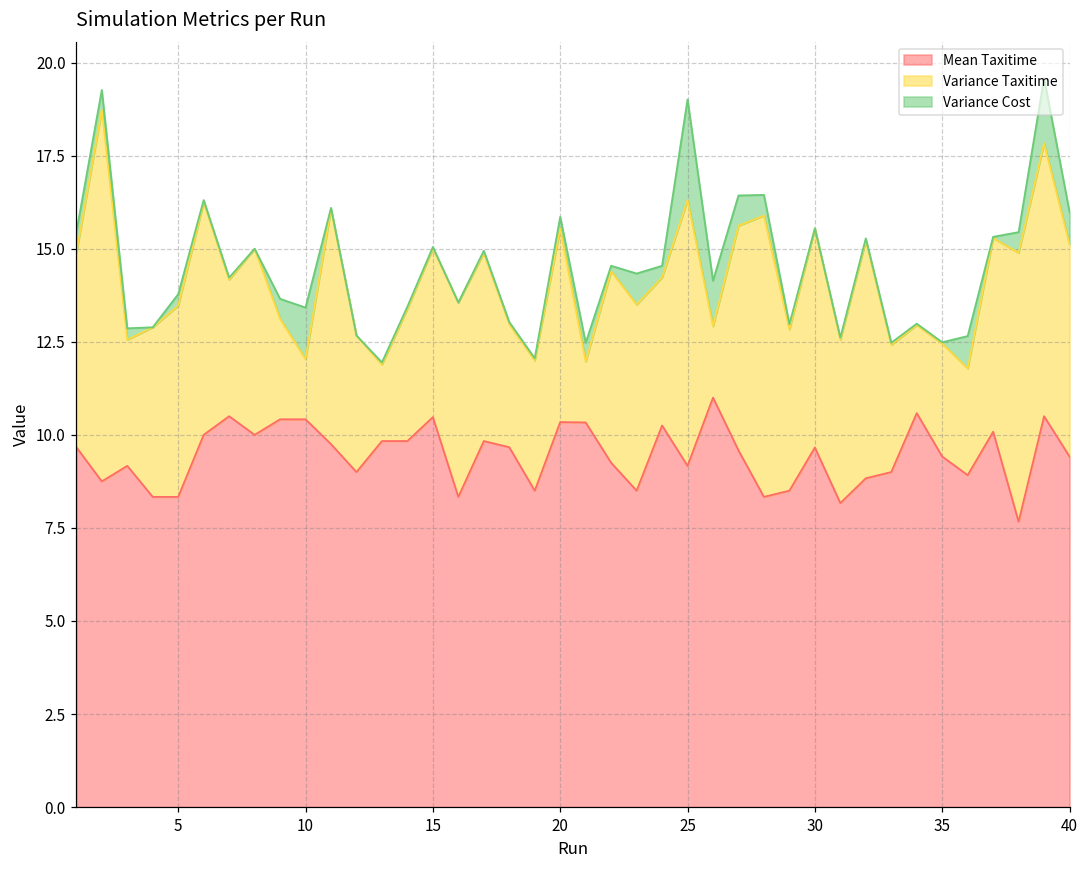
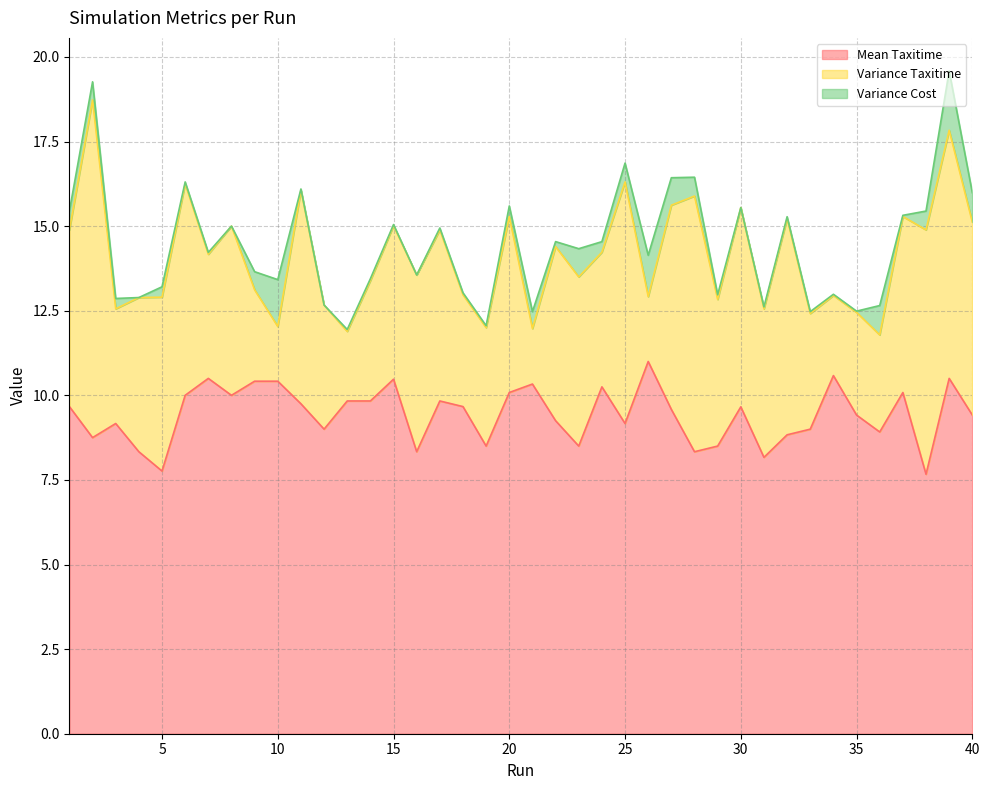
  {
    "Mean Taxitime": {
-     "5": 8.3,
+     "5": 7.8,
      "10": 10.4,
      "15": 10.5,
-     "20": 10.3,
+     "20": 10.1,
      "25": 9.2,
      "30": 9.7,
      "35": 9.4,
      "40": 9.4
    },
    "Variance Taxitime": {
      "5": 5.1,
      "10": 1.6,
      "20": 5.2,
      "25": 7.1,
      "40": 5.7
    },
    "Variance Cost": {
      "5": 0.3,
      "10": 1.4,
      "20": 0.3,
-     "25": 2.7,
+     "25": 0.6,
      "40": 0.9
    }
  }
